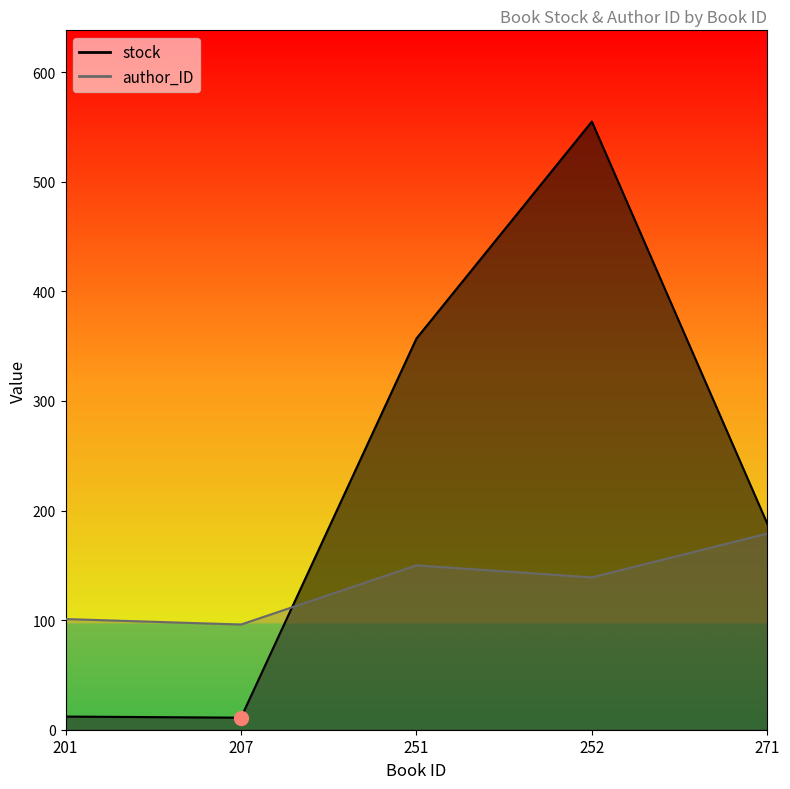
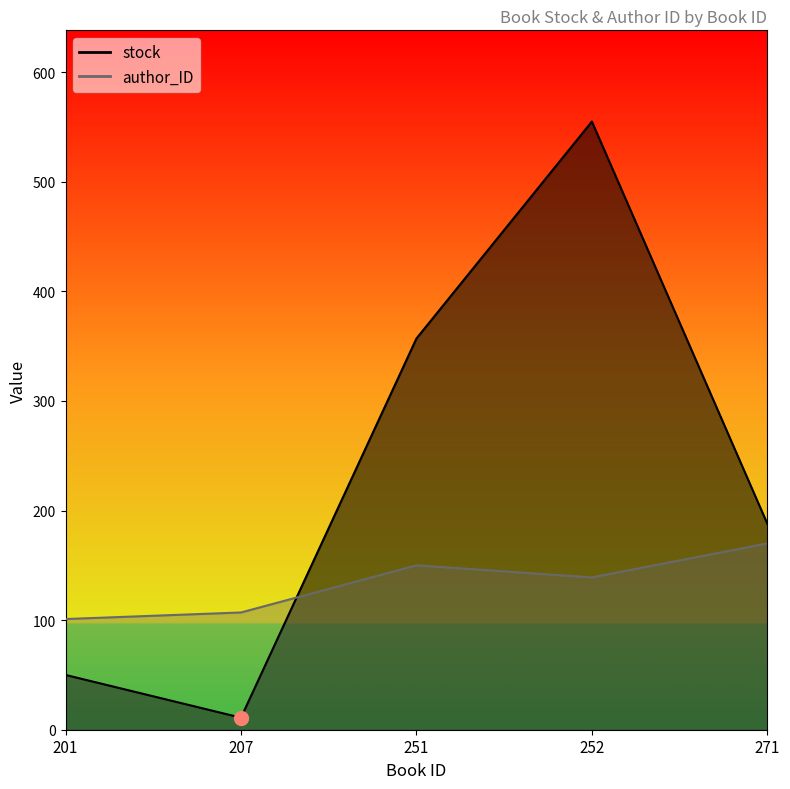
  {
    "stock": {
-     "201": 12,
+     "201": 50,
      "251": 357,
      "252": 555,
      "271": 188
    },
    "author_ID": {
      "201": 101,
-     "207": 96,
+     "207": 107,
      "251": 150,
      "252": 139,
-     "271": 179
+     "271": 170
    }
  }
